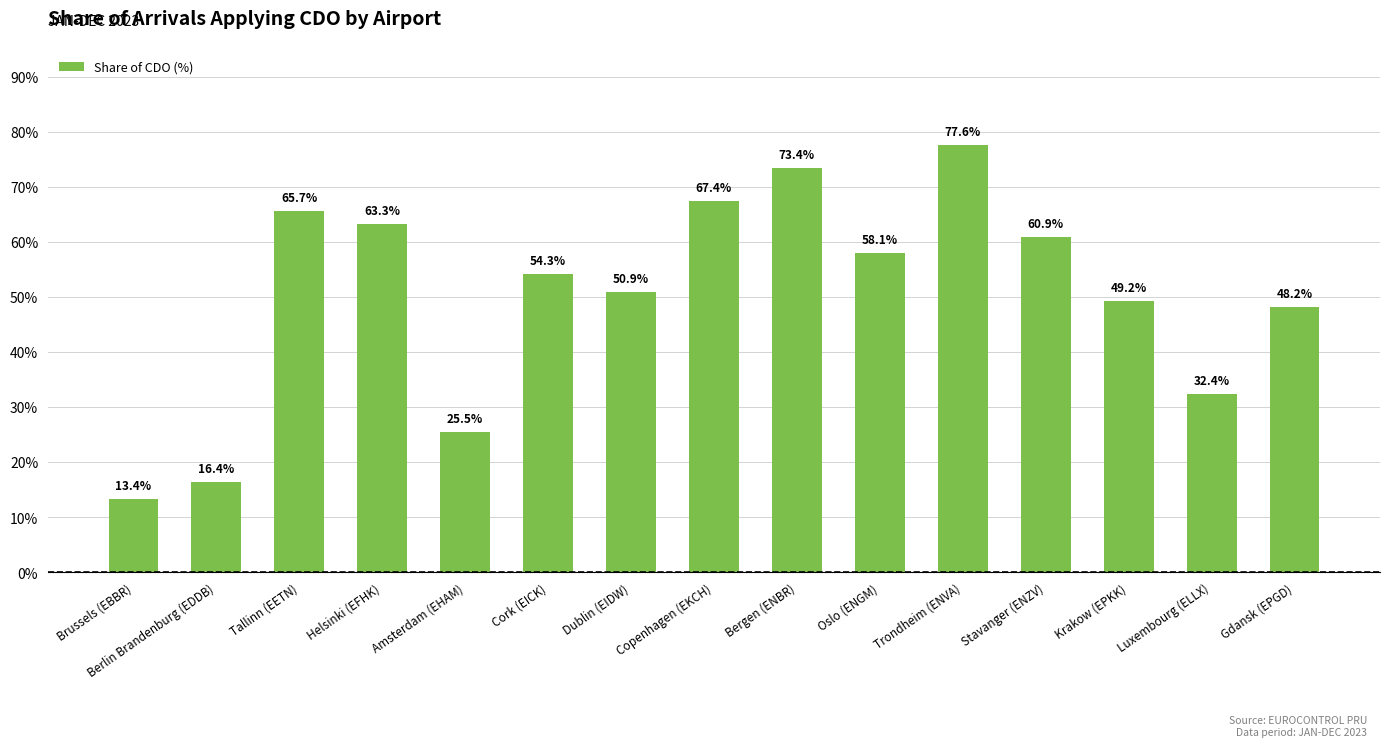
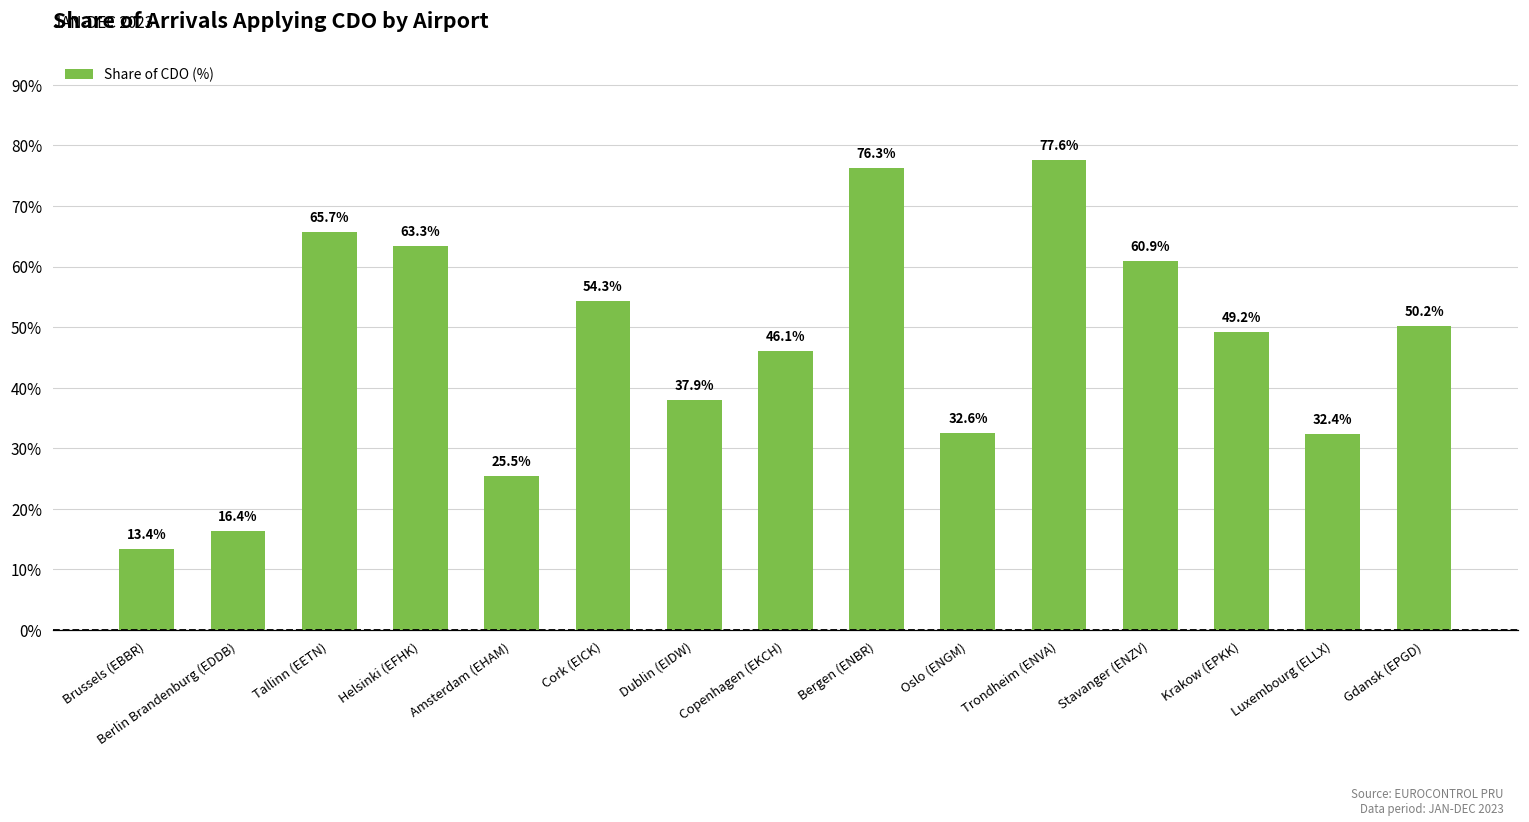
  {
    "Brussels (EBBR)": "13.4%",
    "Berlin Brandenburg (EDDB)": "16.4%",
    "Tallinn (EETN)": "65.7%",
    "Helsinki (EFHK)": "63.3%",
    "Amsterdam (EHAM)": "25.5%",
    "Cork (EICK)": "54.3%",
-   "Dublin (EIDW)": "50.9%",
-   "Copenhagen (EKCH)": "67.4%",
-   "Bergen (ENBR)": "73.4%",
-   "Oslo (ENGM)": "58.1%",
+   "Dublin (EIDW)": "37.9%",
+   "Copenhagen (EKCH)": "46.1%",
+   "Bergen (ENBR)": "76.3%",
+   "Oslo (ENGM)": "32.6%",
    "Trondheim (ENVA)": "77.6%",
    "Stavanger (ENZV)": "60.9%",
    "Krakow (EPKK)": "49.2%",
    "Luxembourg (ELLX)": "32.4%",
-   "Gdansk (EPGD)": "48.2%"
+   "Gdansk (EPGD)": "50.2%"
  }
